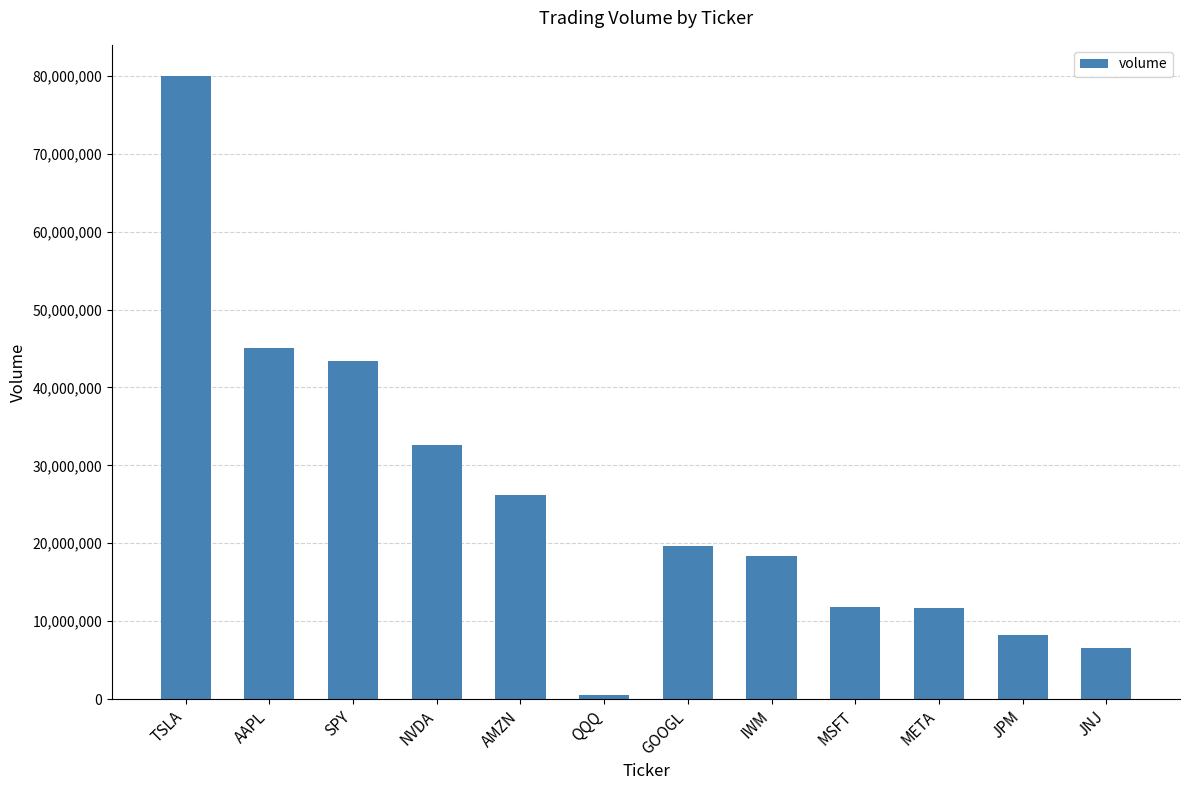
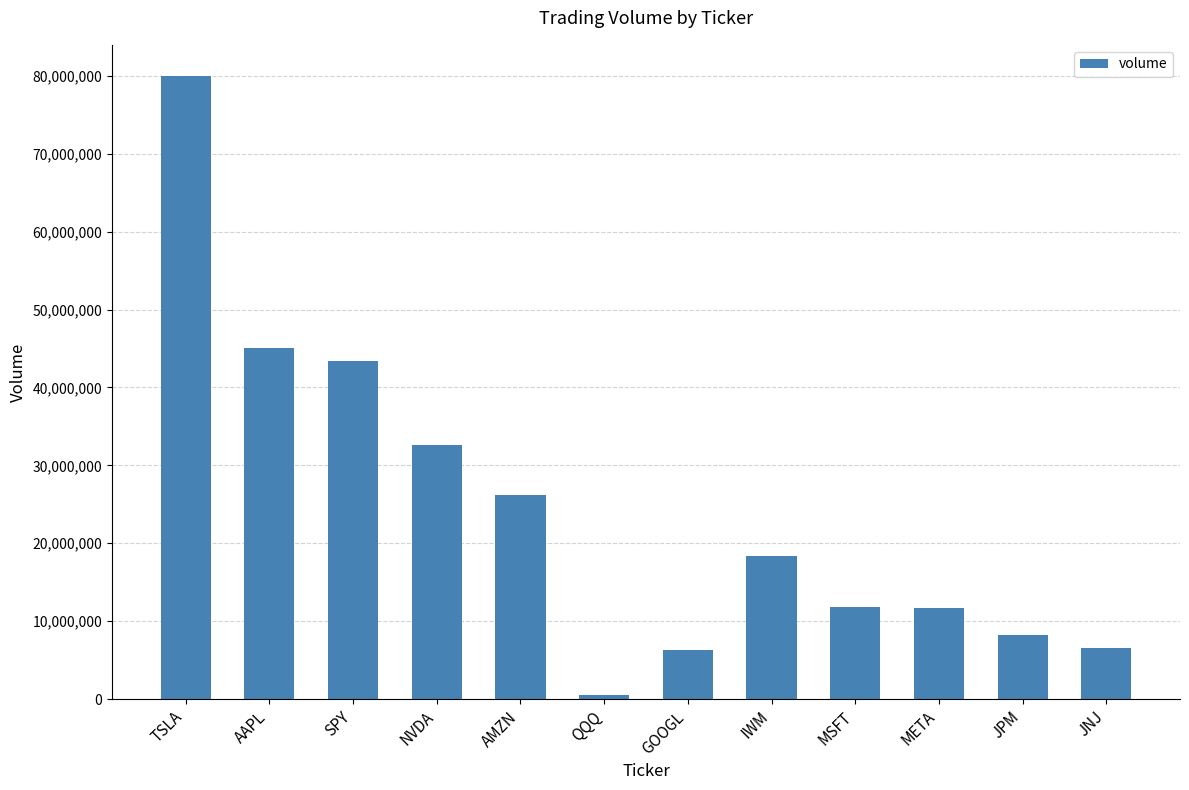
  {
    "TSLA": "80,000,000",
    "AAPL": "45,000,000",
    "SPY": "43,000,000",
    "NVDA": "33,000,000",
    "AMZN": "26,000,000",
    "QQQ": "1,000,000",
-   "GOOGL": "20,000,000",
+   "GOOGL": "6,000,000",
    "IWM": "18,000,000",
    "MSFT": "12,000,000",
    "META": "12,000,000",
    "JPM": "8,000,000",
    "JNJ": "7,000,000"
  }
